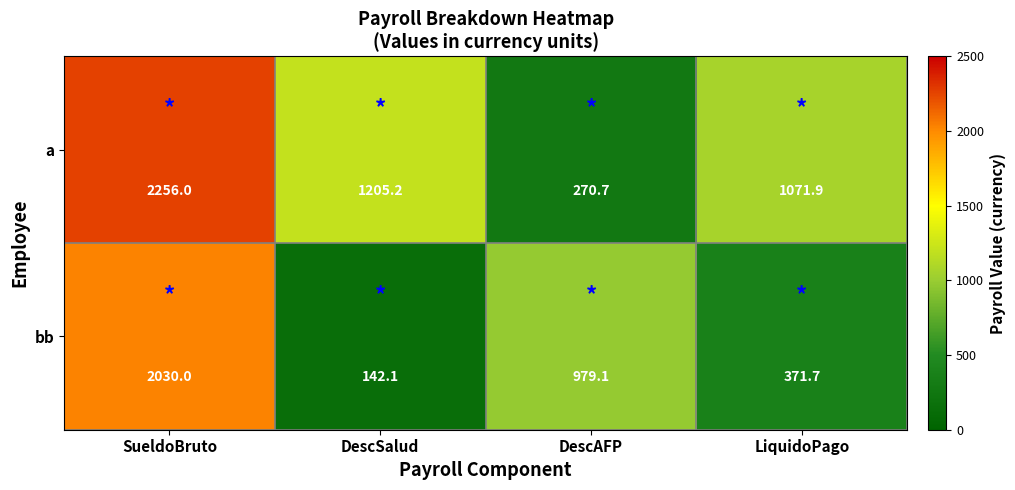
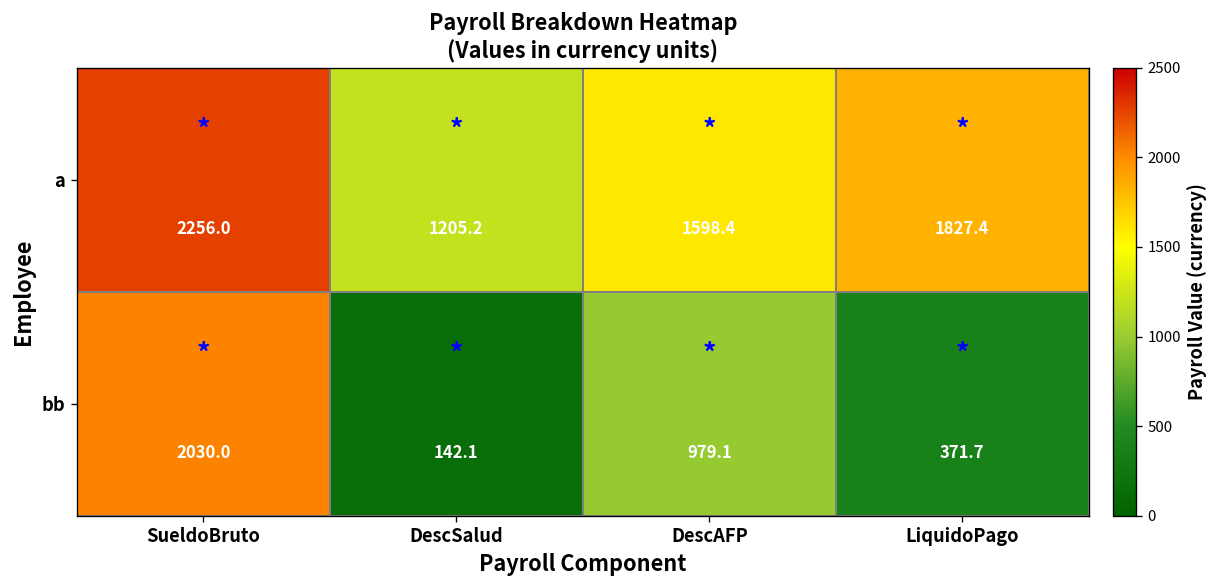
  {
    "a": {
-     "DescAFP": 270.7,
-     "LiquidoPago": 1071.9
+     "DescAFP": 1598.4,
+     "LiquidoPago": 1827.4
    }
  }
